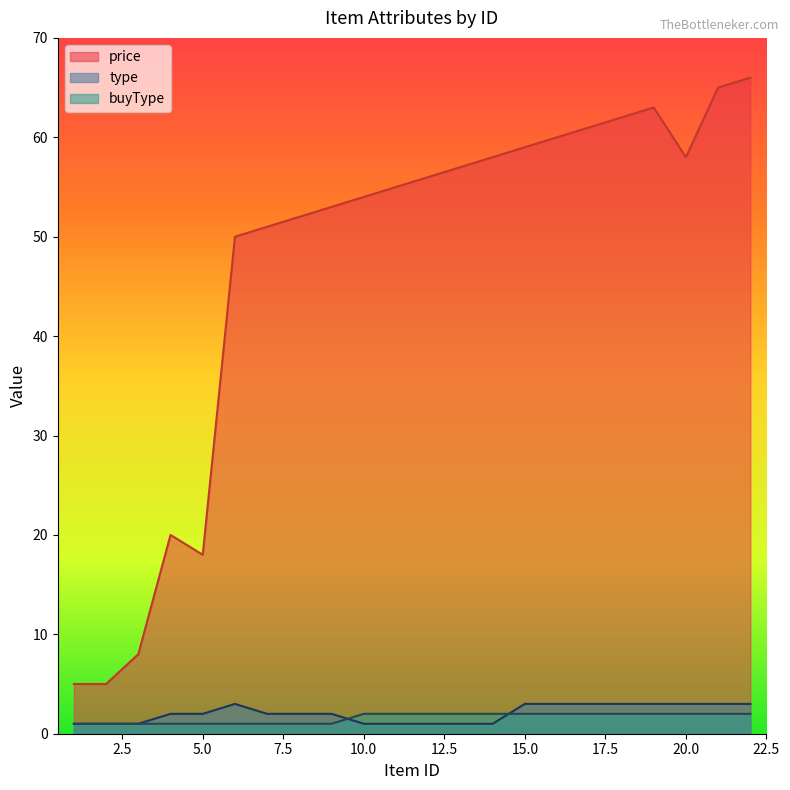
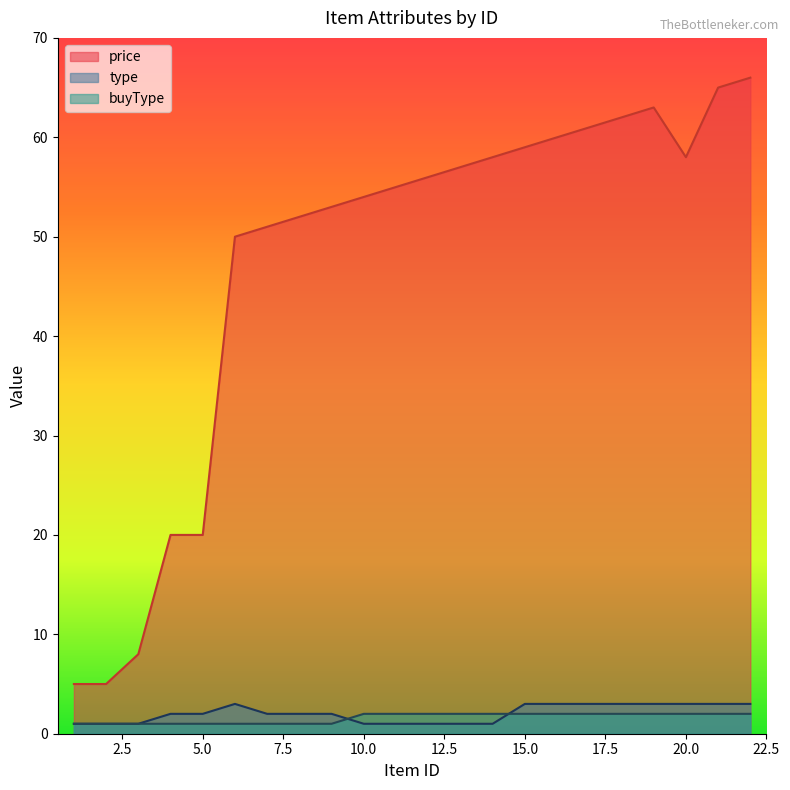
  {
    "price": {
-     "5.0": 18,
+     "5.0": 20,
      "10.0": 54,
      "15.0": 59,
      "20.0": 58
    }
  }
